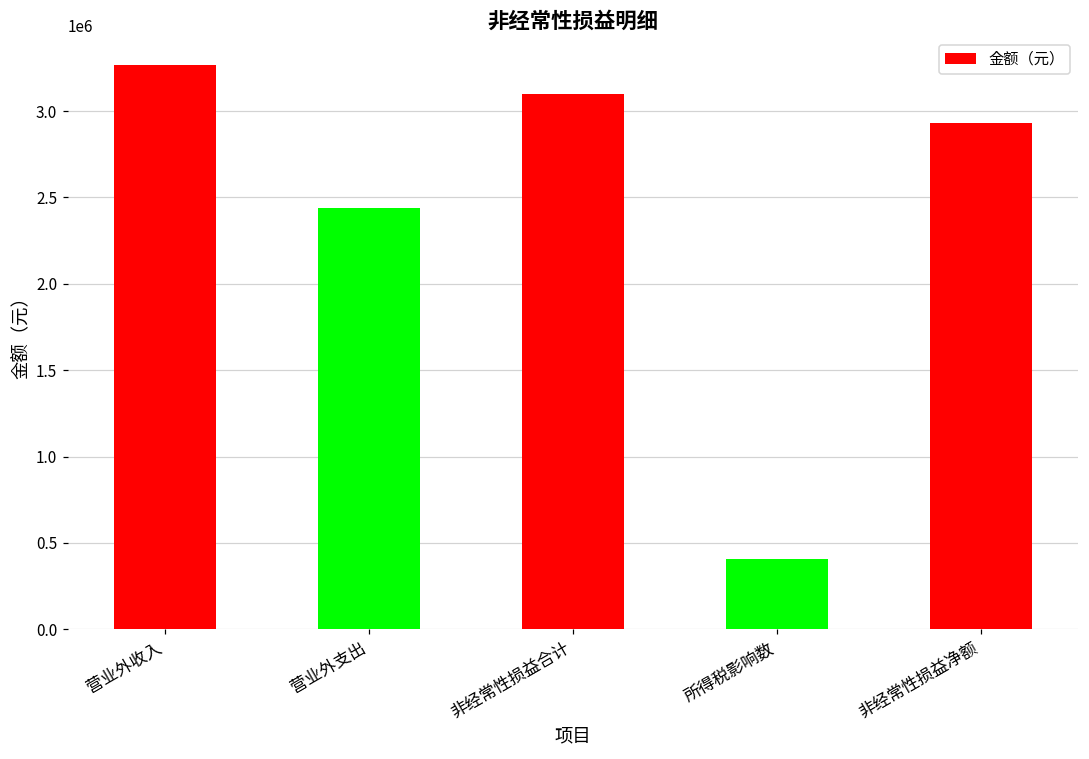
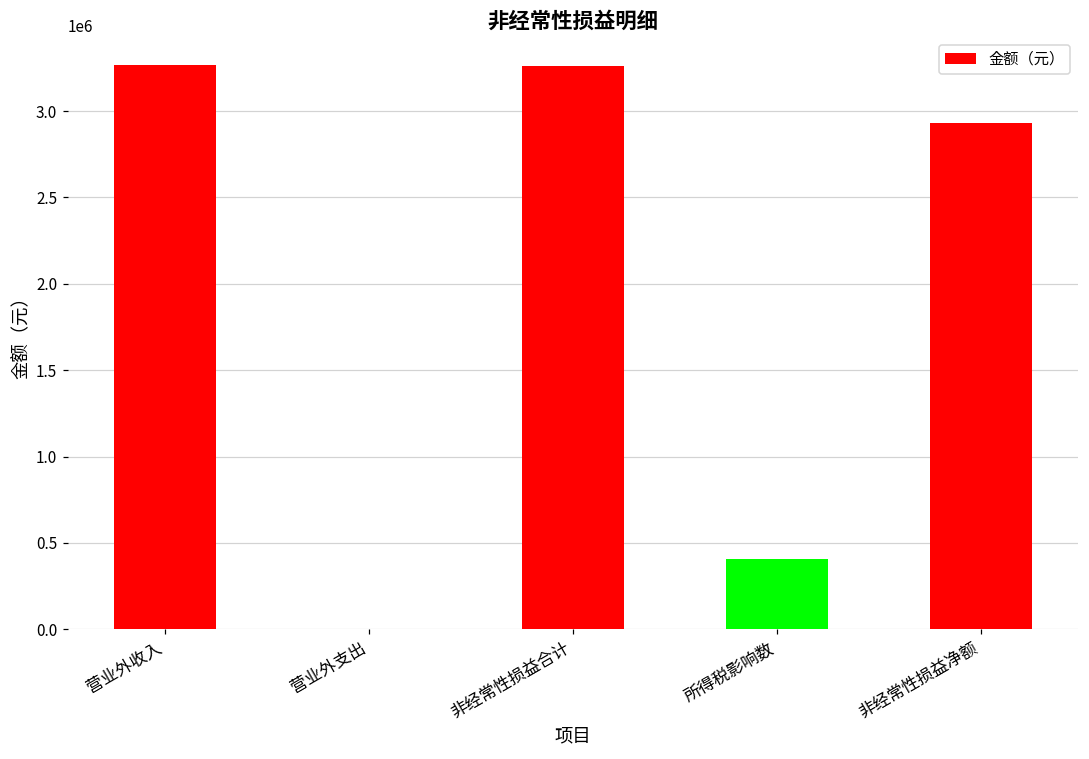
  {
    "营业外收入": 3270000,
-   "营业外支出": 2440000,
-   "非经常性损益合计": 3100000,
+   "营业外支出": 0,
+   "非经常性损益合计": 3260000,
    "所得税影响数": 410000,
    "非经常性损益净额": 2930000
  }
